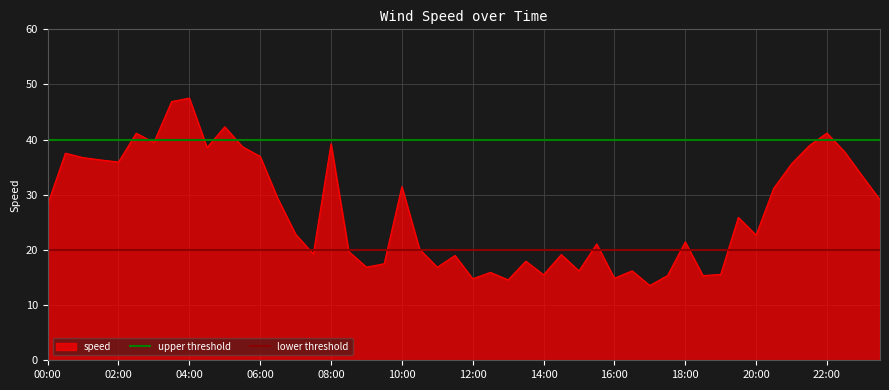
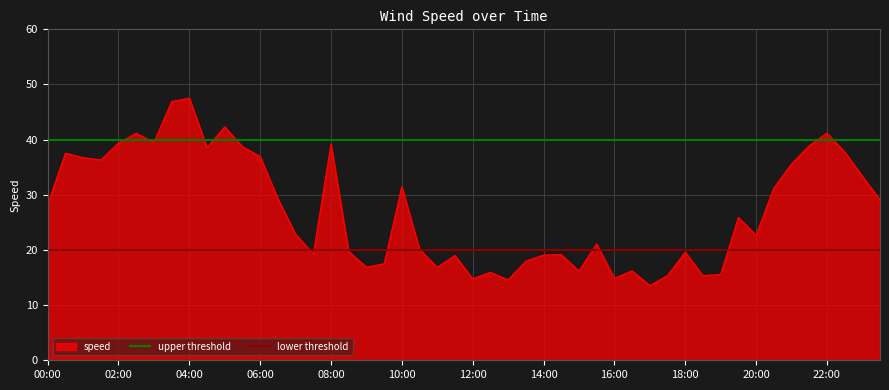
  {
    "00:00": 28,
-   "02:00": 36,
+   "02:00": 39,
    "04:00": 48,
    "06:00": 37,
    "08:00": 39,
    "10:00": 31,
    "12:00": 15,
-   "14:00": 16,
+   "14:00": 19,
    "16:00": 15,
-   "18:00": 21,
+   "18:00": 20,
    "20:00": 23,
    "22:00": 41
  }
